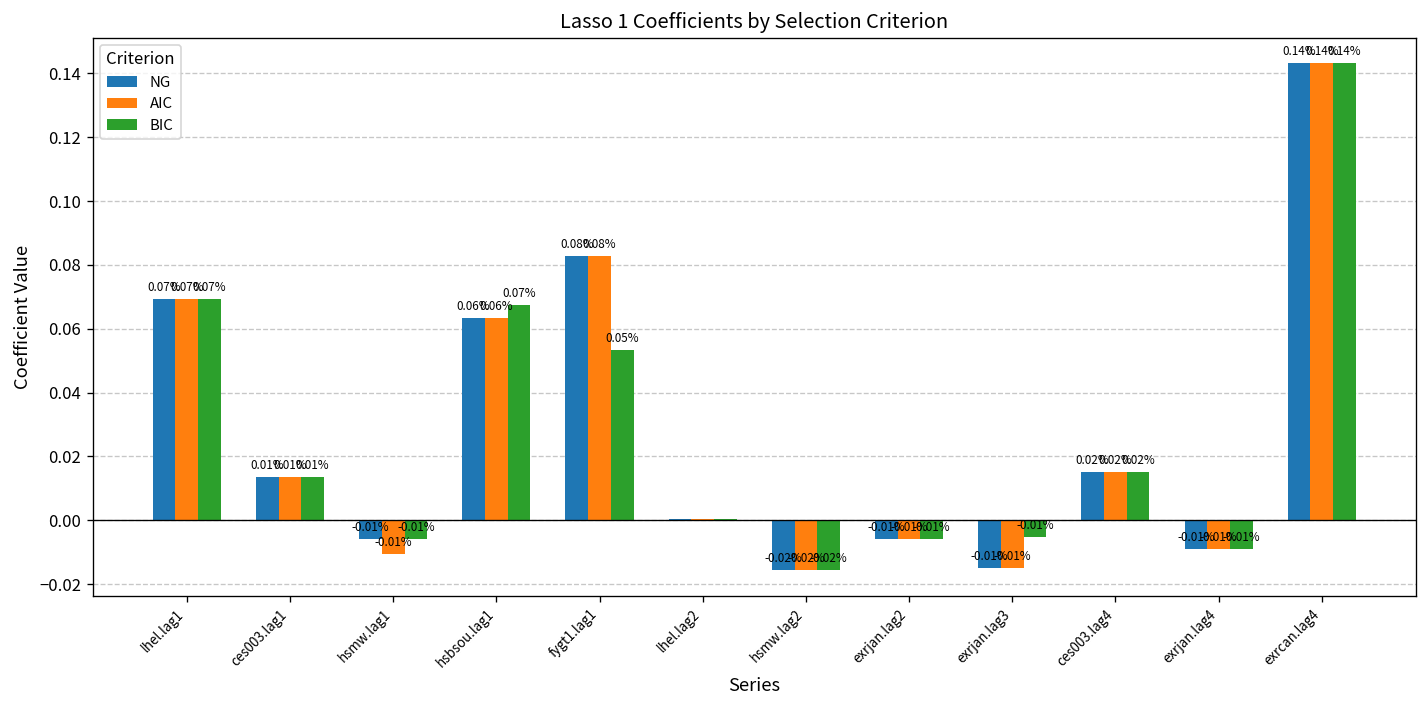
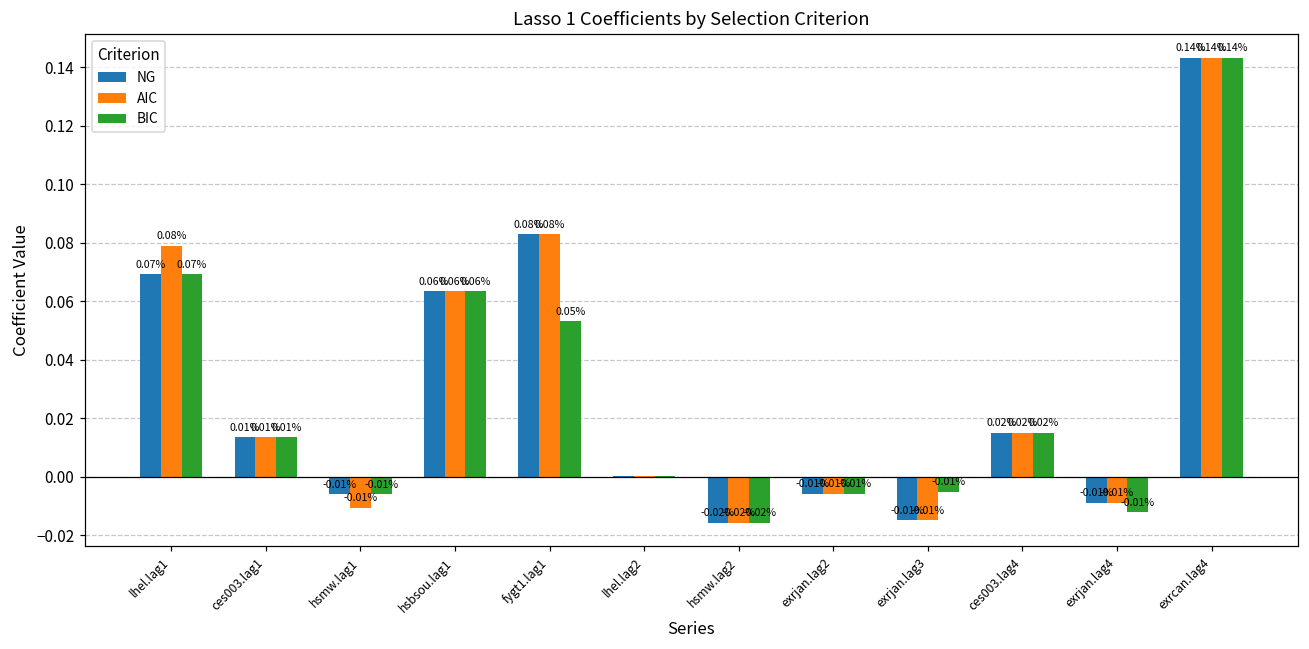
  {
    "NG": {
      "hsmw.lag1": "-0.01%"
    },
    "AIC": {
-     "lhel.lag1": "0.07%",
+     "lhel.lag1": "0.08%",
      "hsmw.lag1": "-0.01%"
    },
    "BIC": {
      "hsmw.lag1": "-0.01%",
-     "hsbsou.lag1": "0.07%",
+     "hsbsou.lag1": "0.06%",
      "fygt1.lag1": "0.05%",
      "exrjan.lag3": "-0.01%",
-     "exrjan.lag4": "-0.009"
+     "exrjan.lag4": "-0.012"
    }
  }
